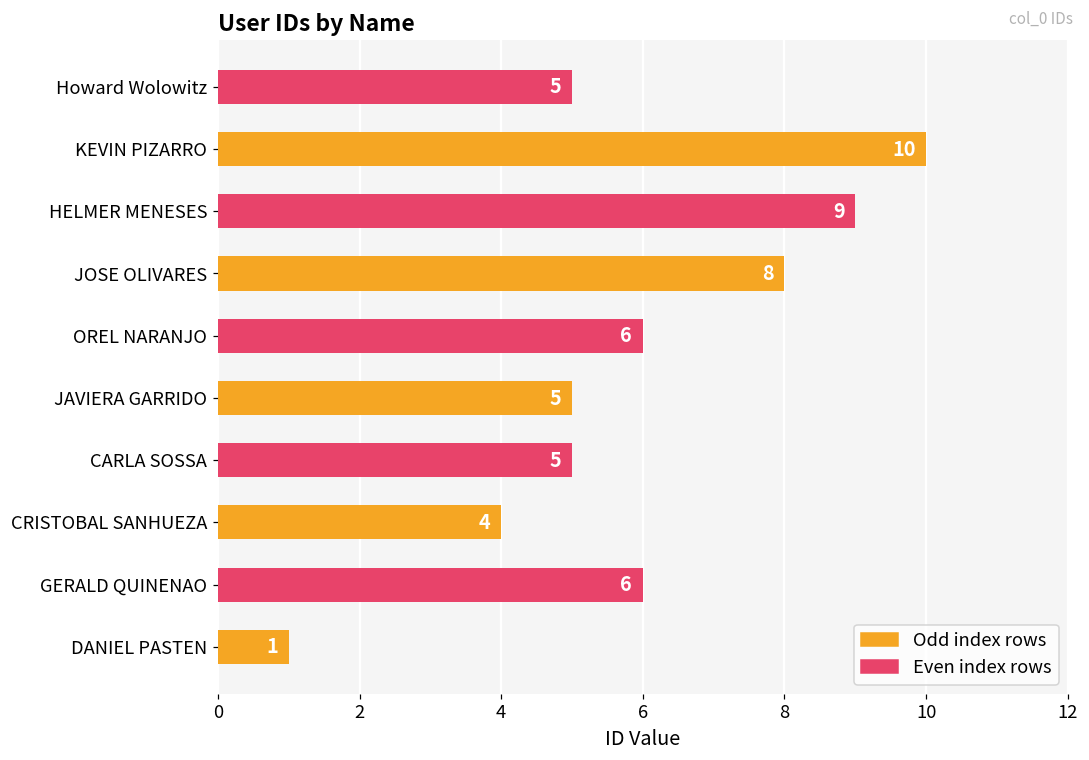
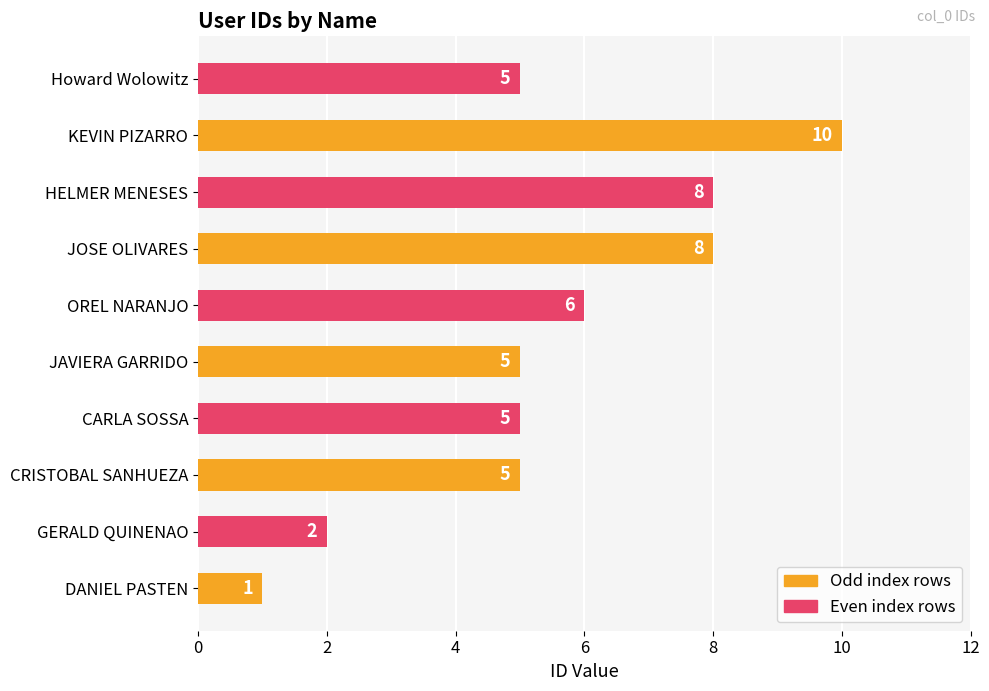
  {
    "Howard Wolowitz": 5,
    "KEVIN PIZARRO": 10,
-   "HELMER MENESES": 9,
+   "HELMER MENESES": 8,
    "JOSE OLIVARES": 8,
    "OREL NARANJO": 6,
    "JAVIERA GARRIDO": 5,
    "CARLA SOSSA": 5,
-   "CRISTOBAL SANHUEZA": 4,
-   "GERALD QUINENAO": 6,
+   "CRISTOBAL SANHUEZA": 5,
+   "GERALD QUINENAO": 2,
    "DANIEL PASTEN": 1
  }
